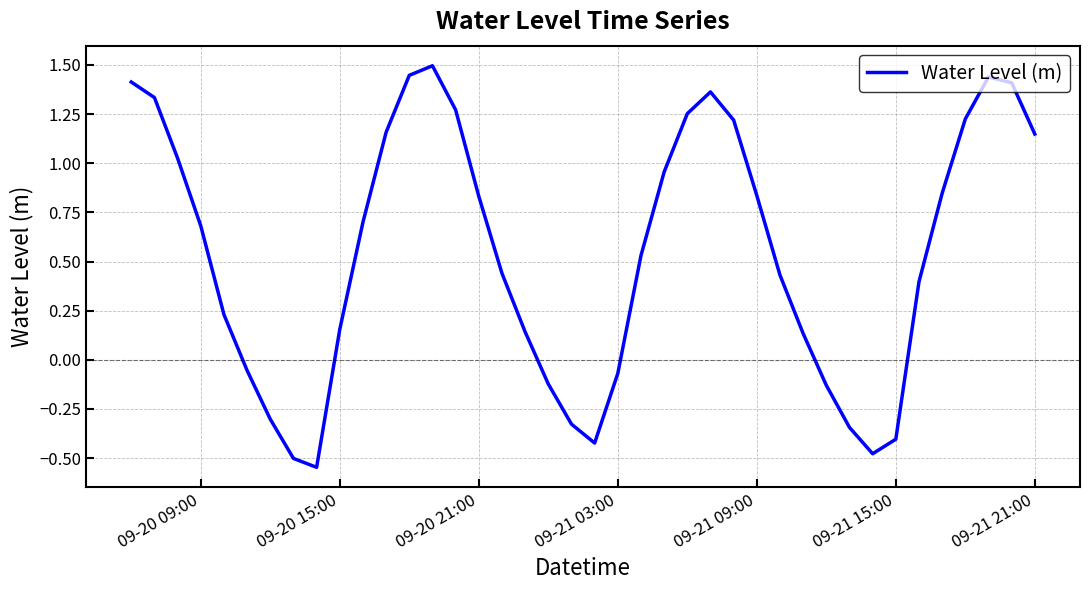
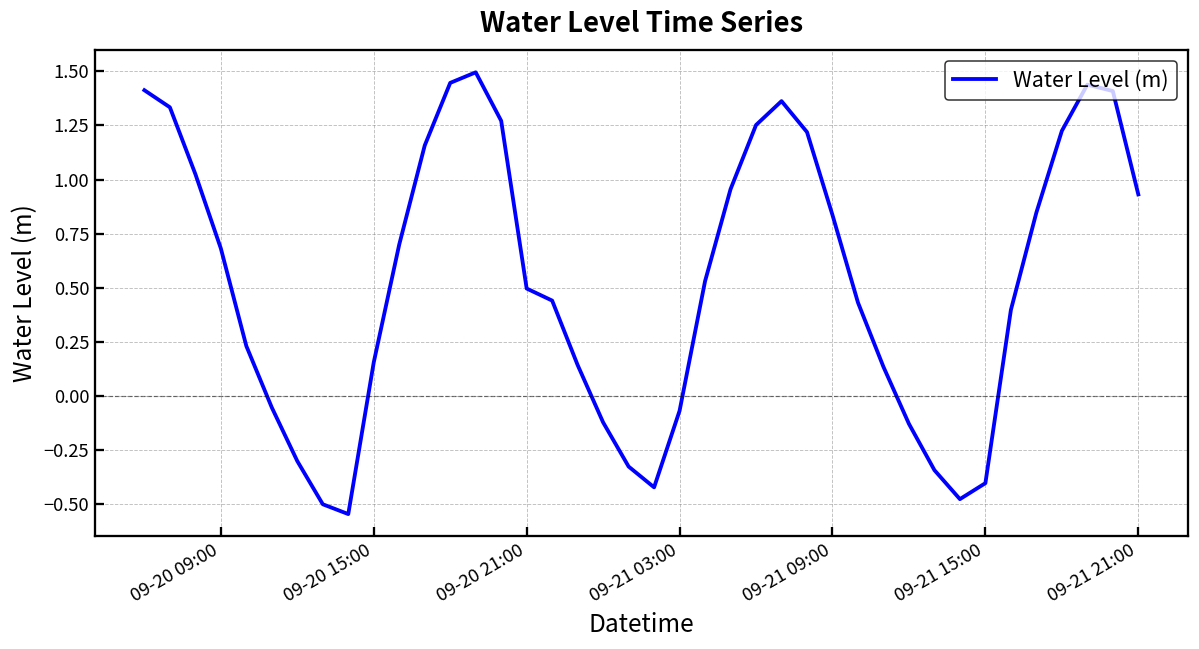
  {
    "09-20 09:00": 0.68,
    "09-20 15:00": 0.15,
-   "09-20 21:00": 0.83,
+   "09-20 21:00": 0.50,
    "09-21 03:00": -0.07,
    "09-21 09:00": 0.84,
    "09-21 15:00": -0.40,
-   "09-21 21:00": 1.15
+   "09-21 21:00": 0.93
  }
